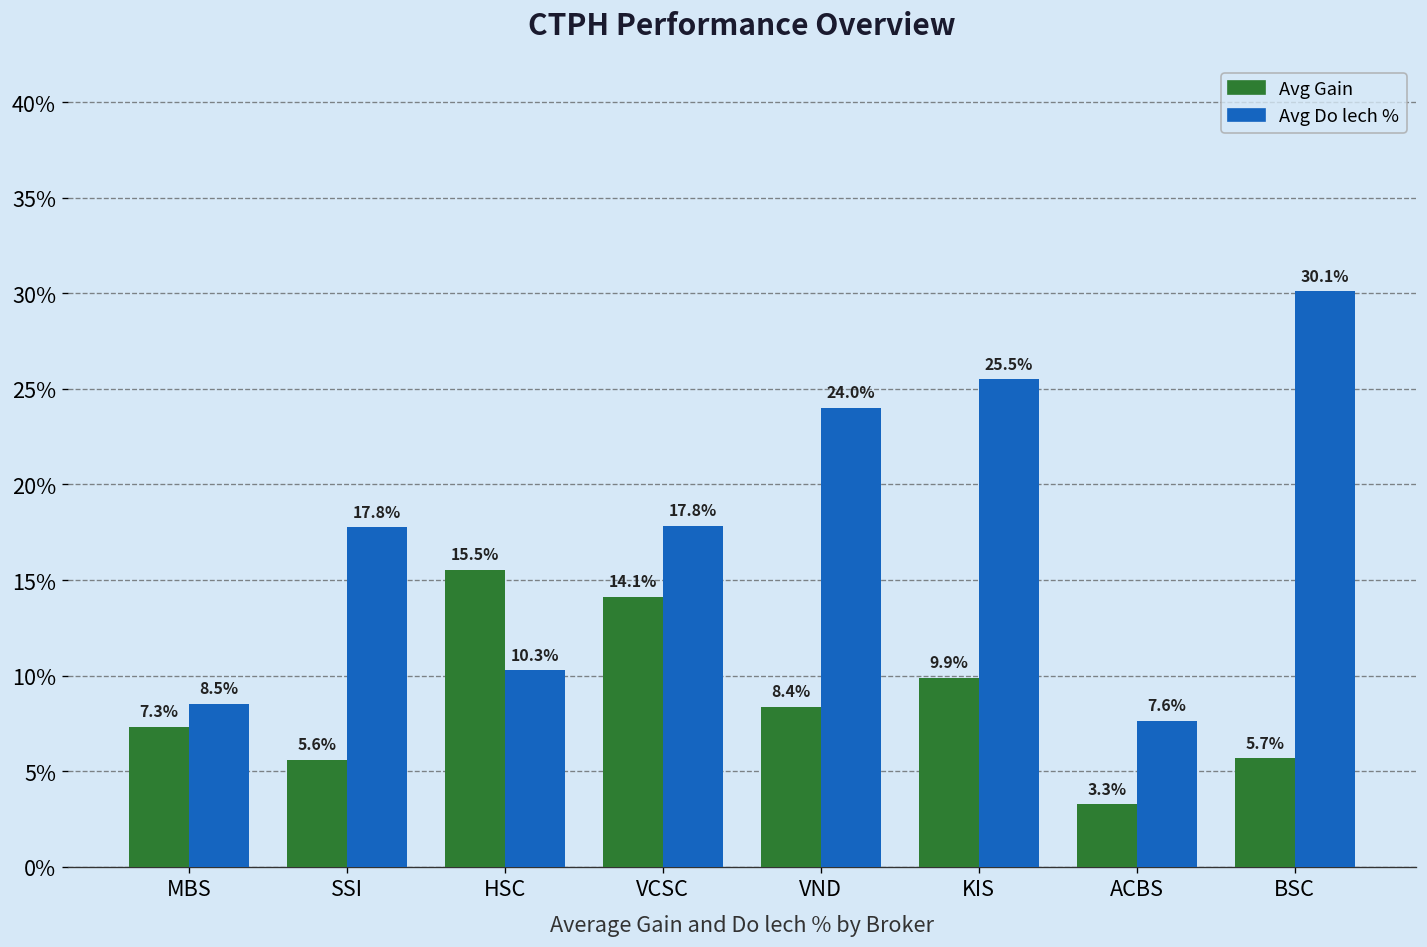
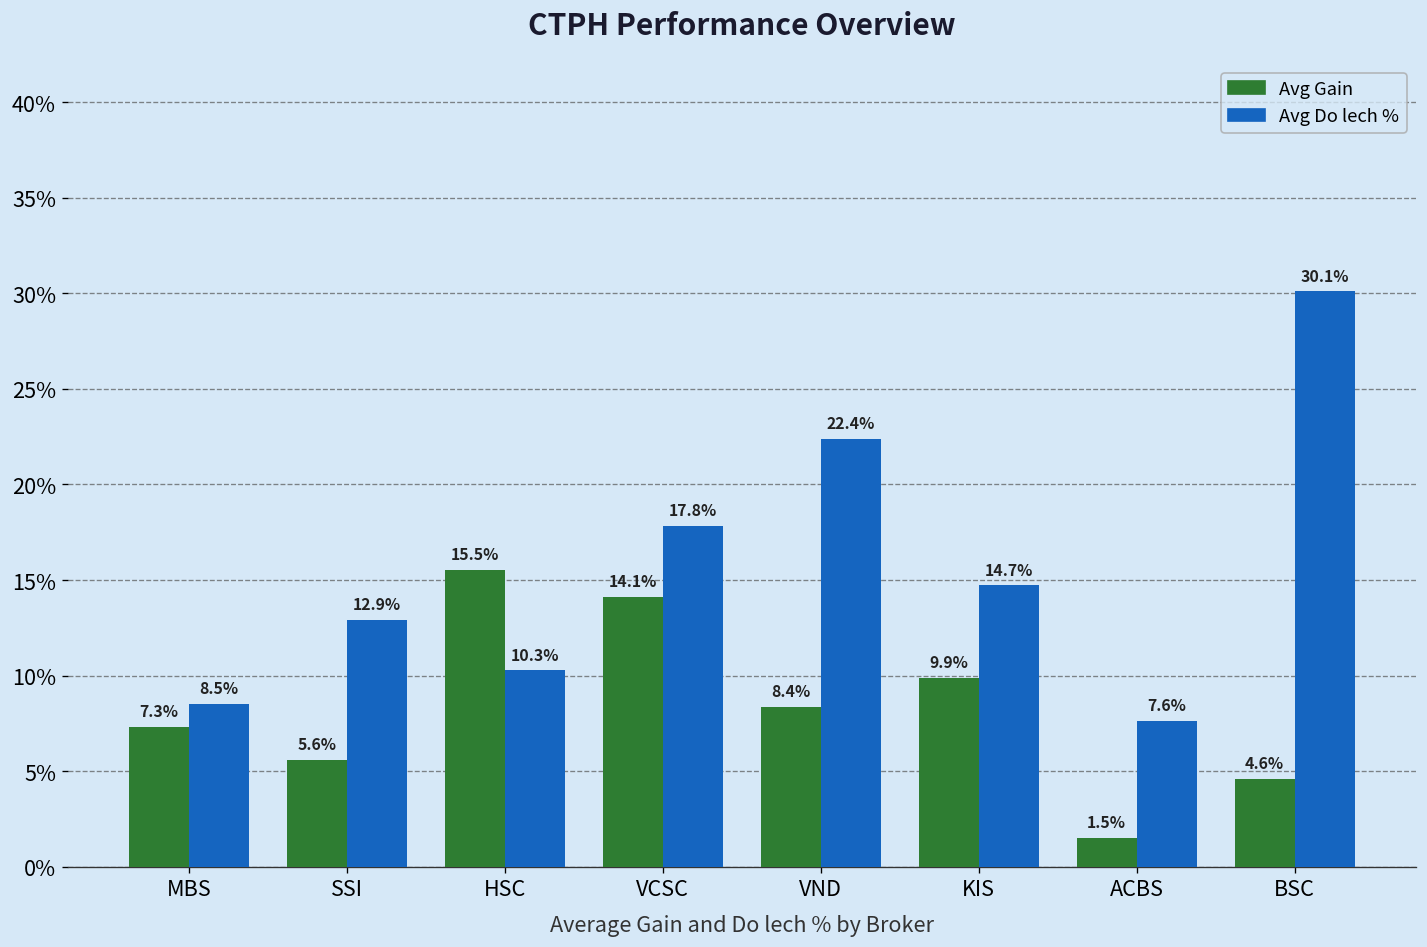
  {
    "Avg Gain": {
      "MBS": "7.3%",
      "SSI": "5.6%",
      "HSC": "15.5%",
      "VCSC": "14.1%",
      "VND": "8.4%",
      "KIS": "9.9%",
-     "ACBS": "3.3%",
-     "BSC": "5.7%"
+     "ACBS": "1.5%",
+     "BSC": "4.6%"
    },
    "Avg Do lech %": {
      "MBS": "8.5%",
-     "SSI": "17.8%",
+     "SSI": "12.9%",
      "HSC": "10.3%",
      "VCSC": "17.8%",
-     "VND": "24.0%",
-     "KIS": "25.5%",
+     "VND": "22.4%",
+     "KIS": "14.7%",
      "ACBS": "7.6%",
      "BSC": "30.1%"
    }
  }
